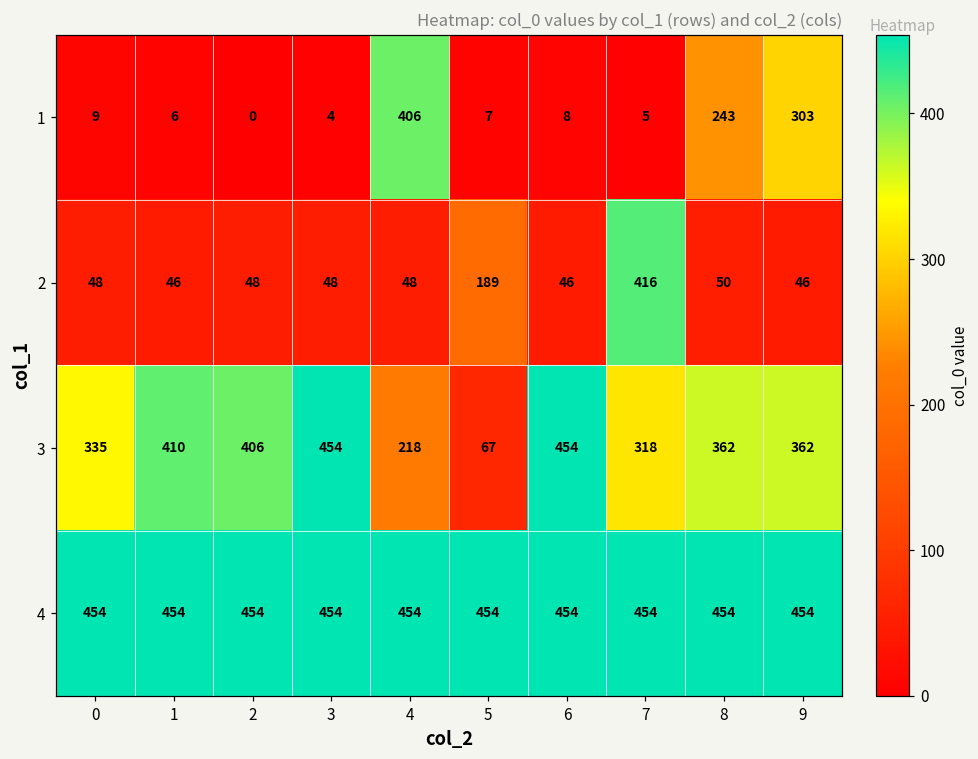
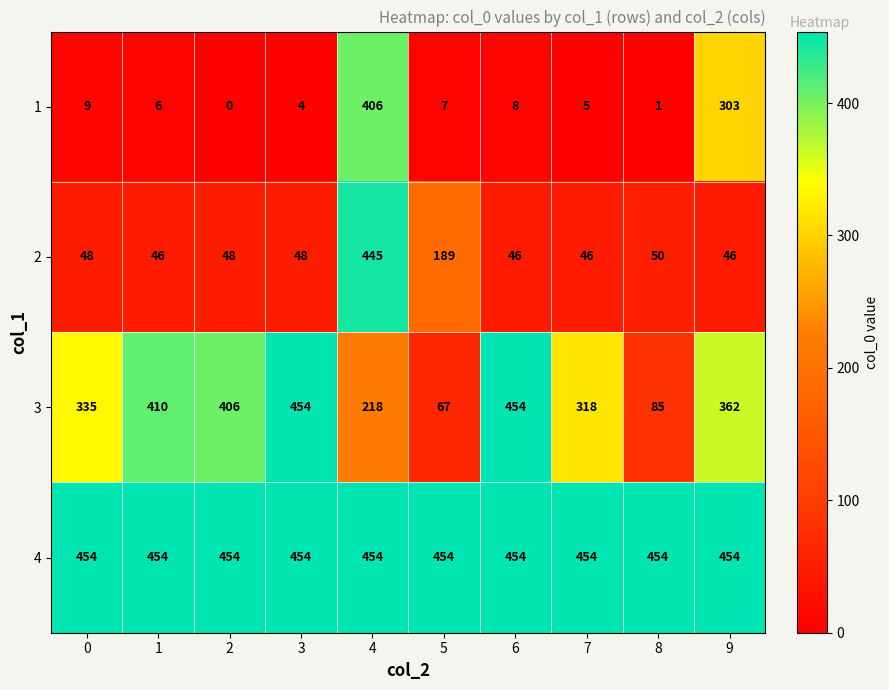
  {
    "1": {
      "0": 9,
      "1": 6,
      "2": 0,
      "3": 4,
      "4": 406,
      "5": 7,
      "6": 8,
      "7": 5,
-     "8": 243,
+     "8": 1,
      "9": 303
    },
    "2": {
      "0": 48,
      "1": 46,
      "2": 48,
      "3": 48,
-     "4": 48,
+     "4": 445,
      "5": 189,
      "6": 46,
-     "7": 416,
+     "7": 46,
      "8": 50,
      "9": 46
    },
    "3": {
      "0": 335,
      "1": 410,
      "2": 406,
      "3": 454,
      "4": 218,
      "5": 67,
      "6": 454,
      "7": 318,
-     "8": 362,
+     "8": 85,
      "9": 362
    },
    "4": {
      "0": 454,
      "1": 454,
      "2": 454,
      "3": 454,
      "4": 454,
      "5": 454,
      "6": 454,
      "7": 454,
      "8": 454,
      "9": 454
    }
  }
